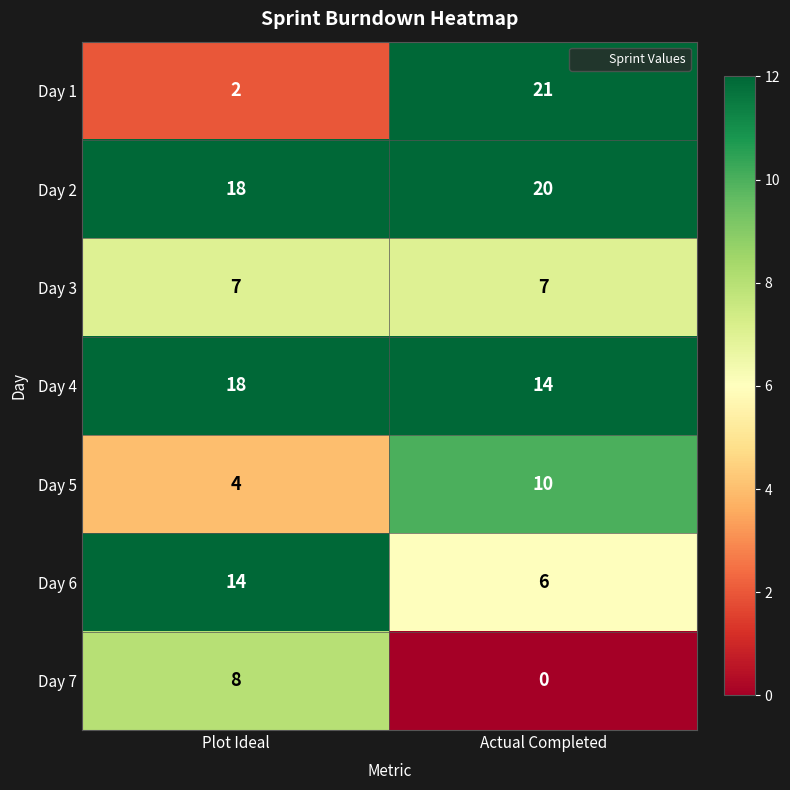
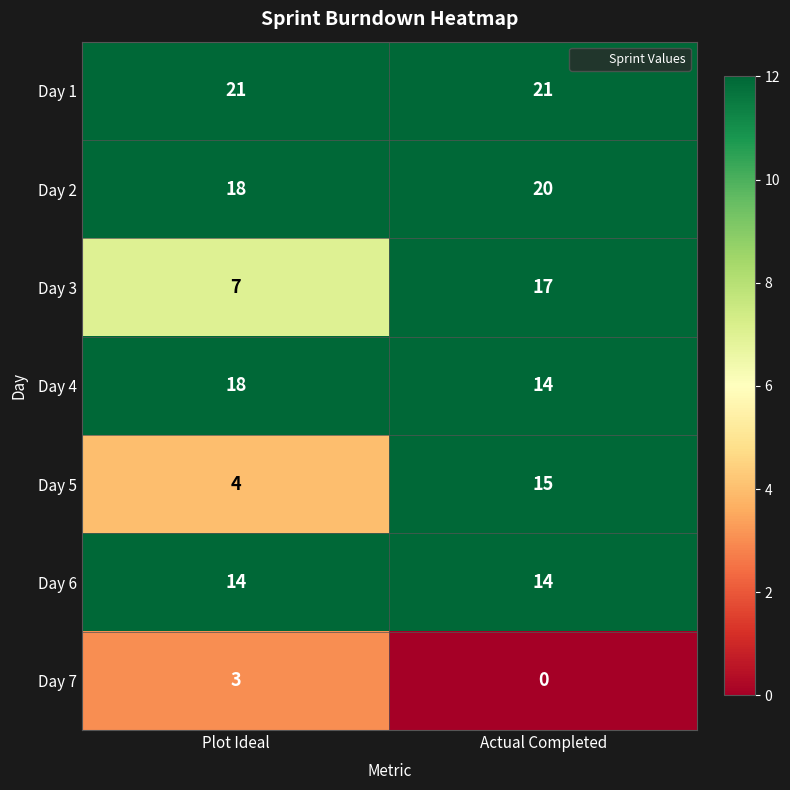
  {
    "Day 1": {
-     "Plot Ideal": 2,
+     "Plot Ideal": 21,
      "Actual Completed": 21
    },
    "Day 2": {
      "Plot Ideal": 18,
      "Actual Completed": 20
    },
    "Day 3": {
      "Plot Ideal": 7,
-     "Actual Completed": 7
+     "Actual Completed": 17
    },
    "Day 4": {
      "Plot Ideal": 18,
      "Actual Completed": 14
    },
    "Day 5": {
      "Plot Ideal": 4,
-     "Actual Completed": 10
+     "Actual Completed": 15
    },
    "Day 6": {
      "Plot Ideal": 14,
-     "Actual Completed": 6
+     "Actual Completed": 14
    },
    "Day 7": {
-     "Plot Ideal": 8,
+     "Plot Ideal": 3,
      "Actual Completed": 0
    }
  }
